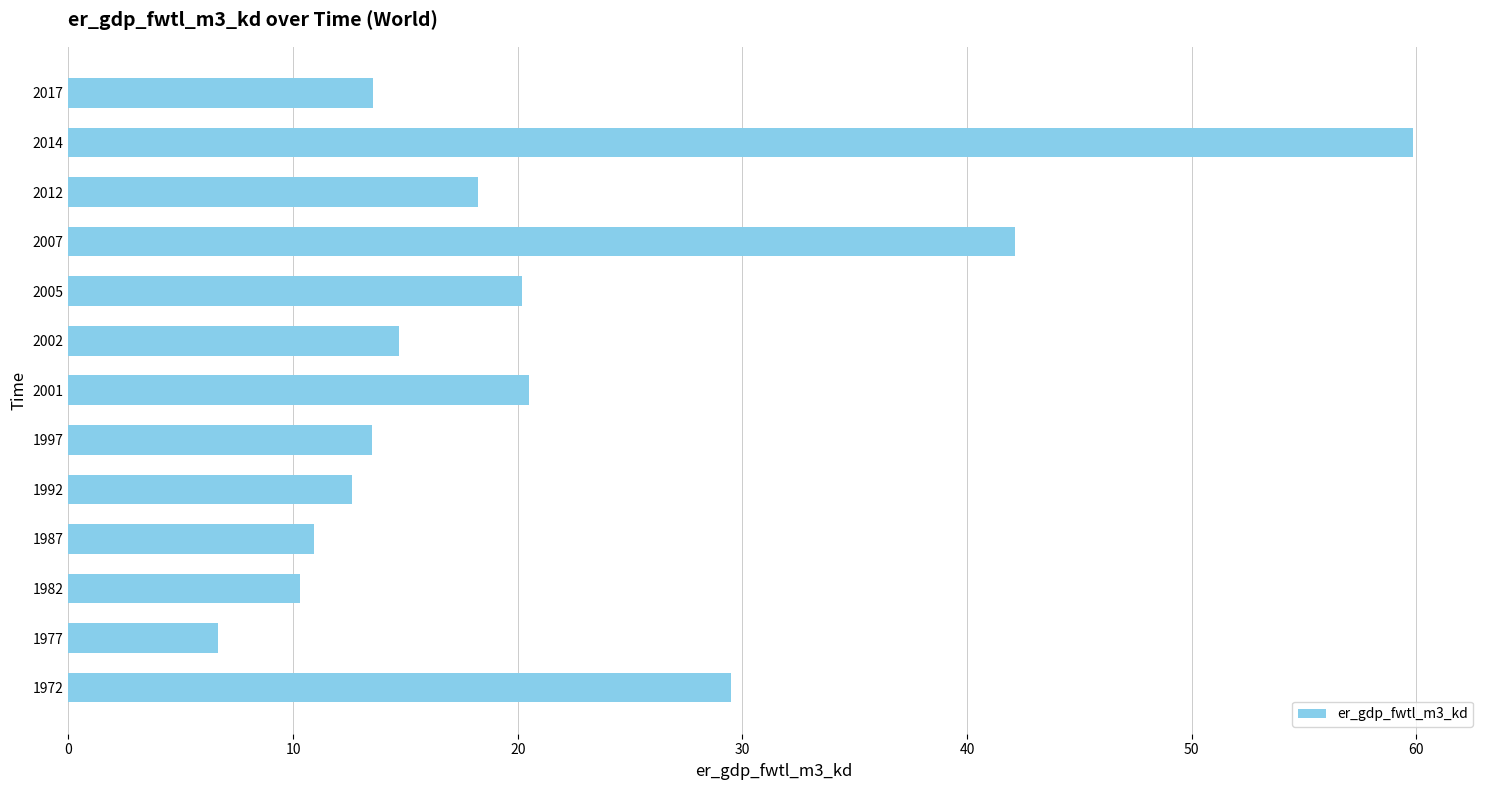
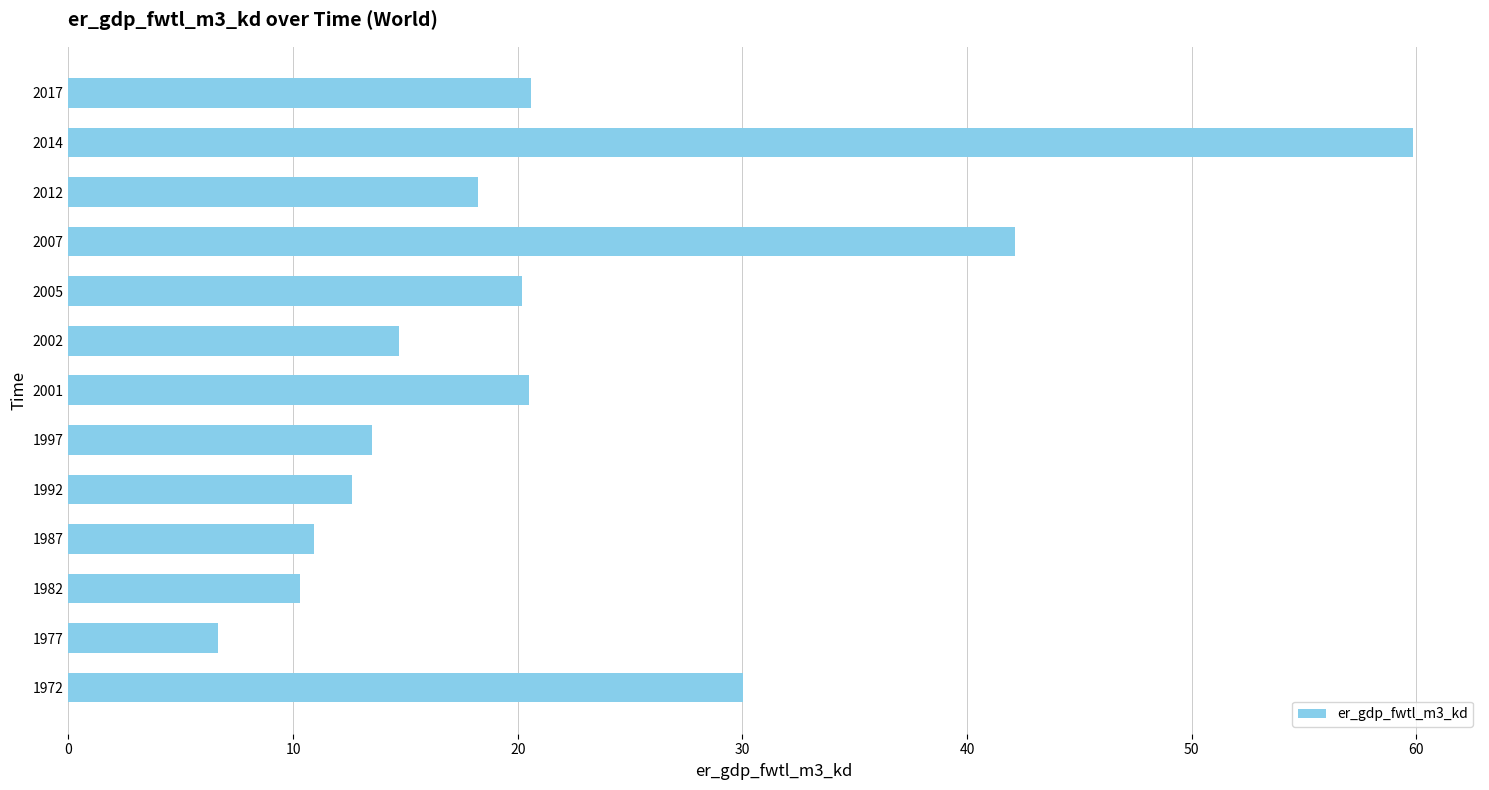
  {
-   "2017": 13.6,
+   "2017": 20.6,
    "2014": 59.8,
    "2012": 18.2,
    "2007": 42.1,
    "2005": 20.2,
    "2002": 14.7,
    "2001": 20.5,
    "1997": 13.5,
    "1992": 12.6,
    "1987": 10.9,
    "1982": 10.3,
    "1977": 6.6,
-   "1972": 29.5
+   "1972": 30.0
  }
